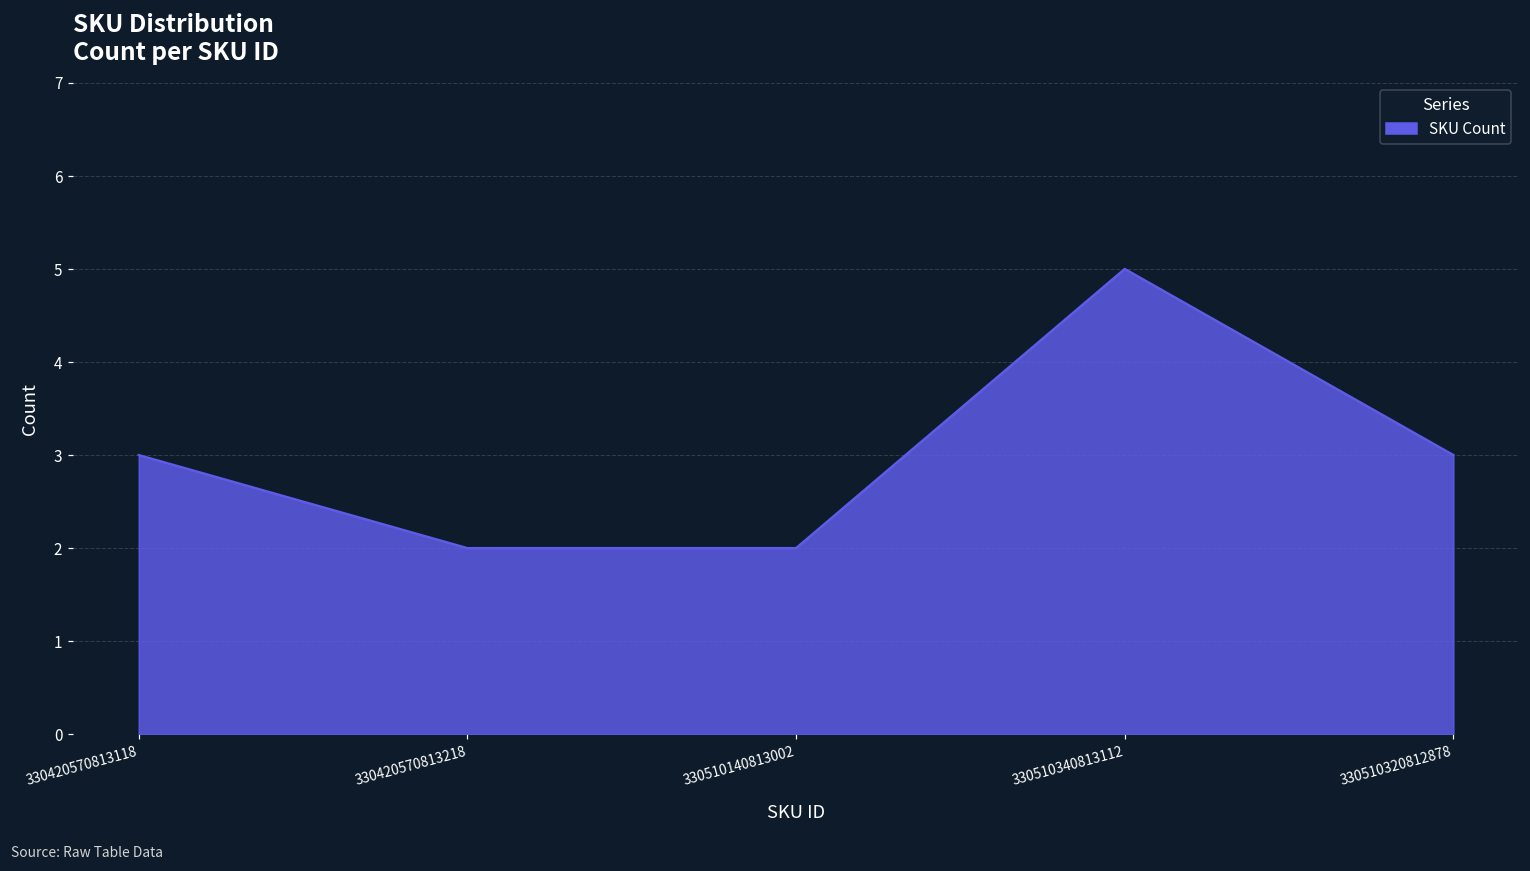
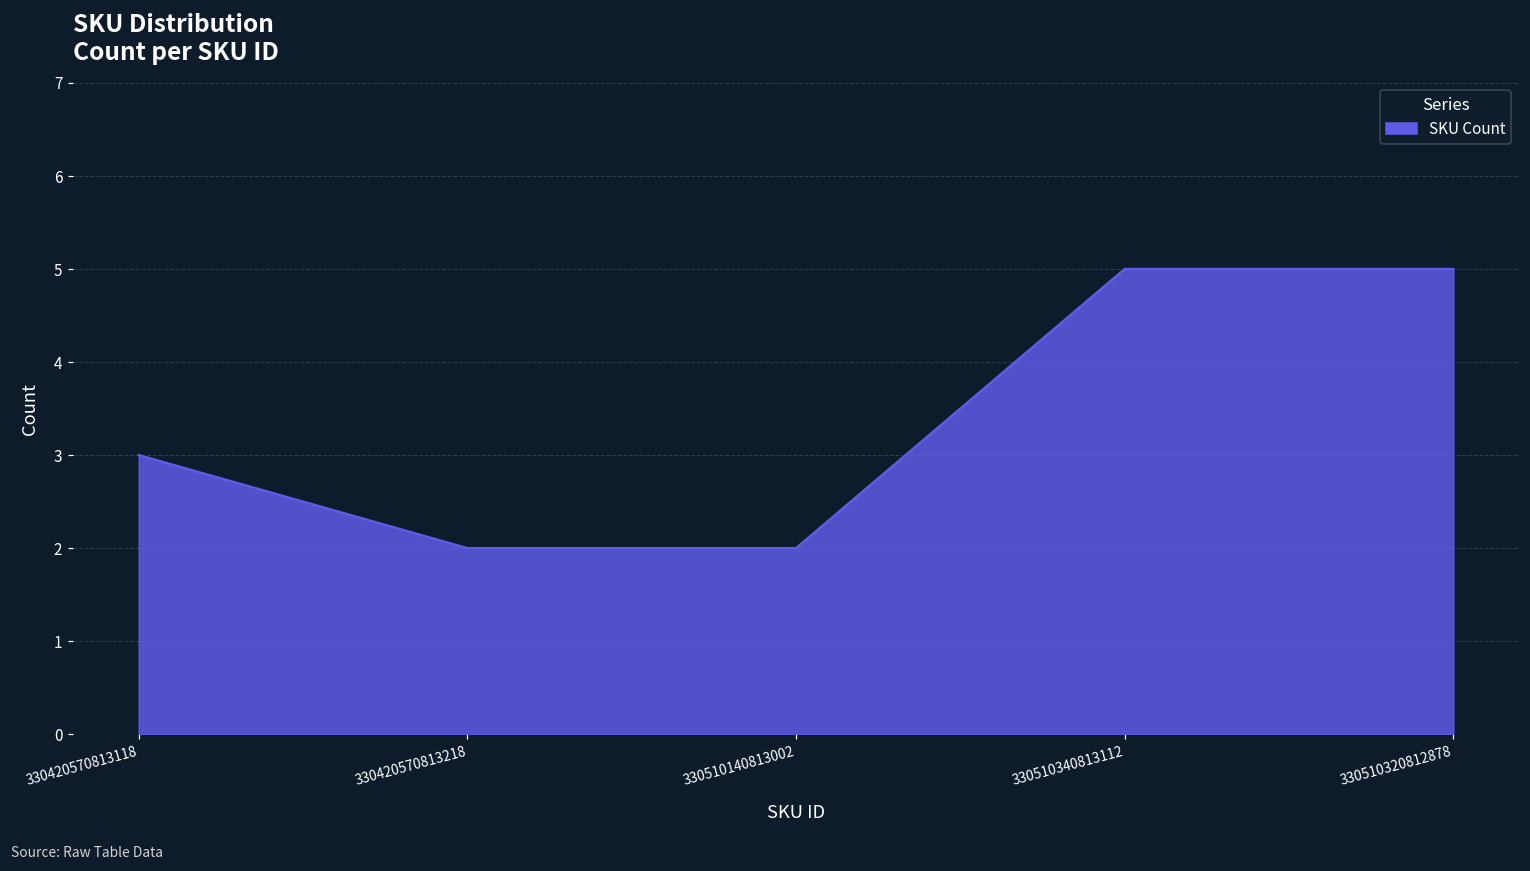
  {
    "330420570813118": 3,
    "330420570813218": 2,
    "330510140813002": 2,
    "330510340813112": 5,
-   "330510320812878": 3
+   "330510320812878": 5
  }
